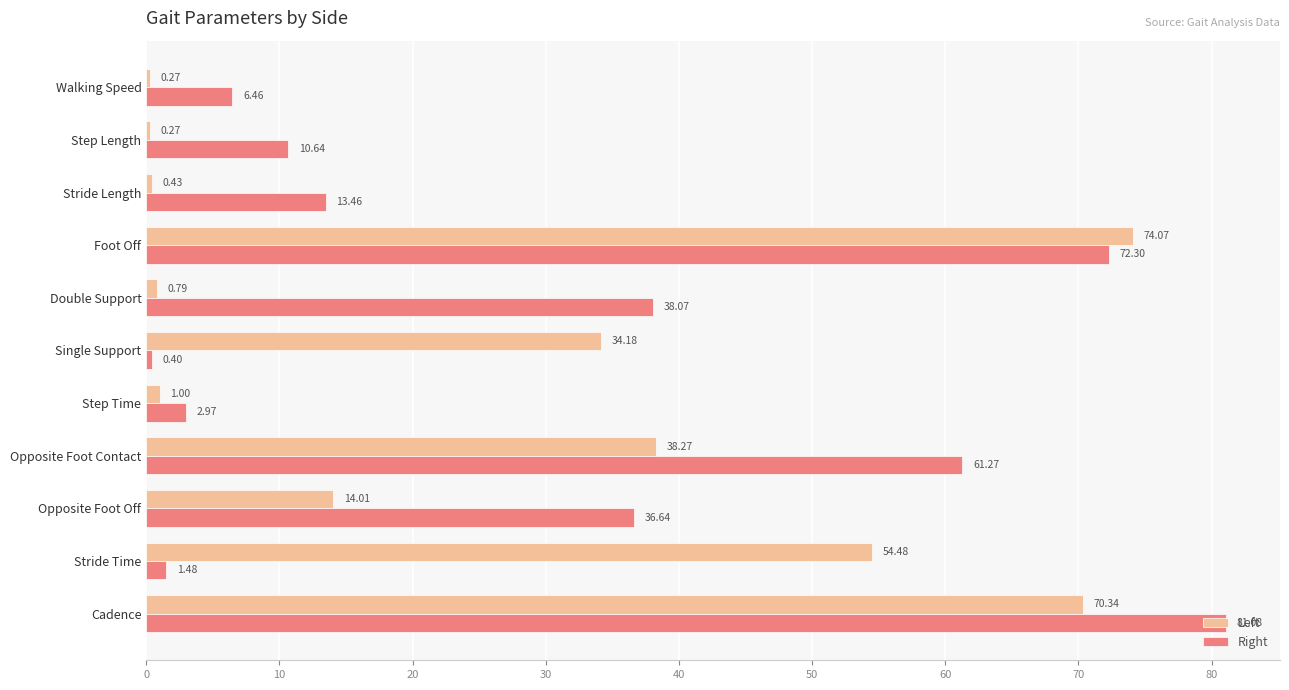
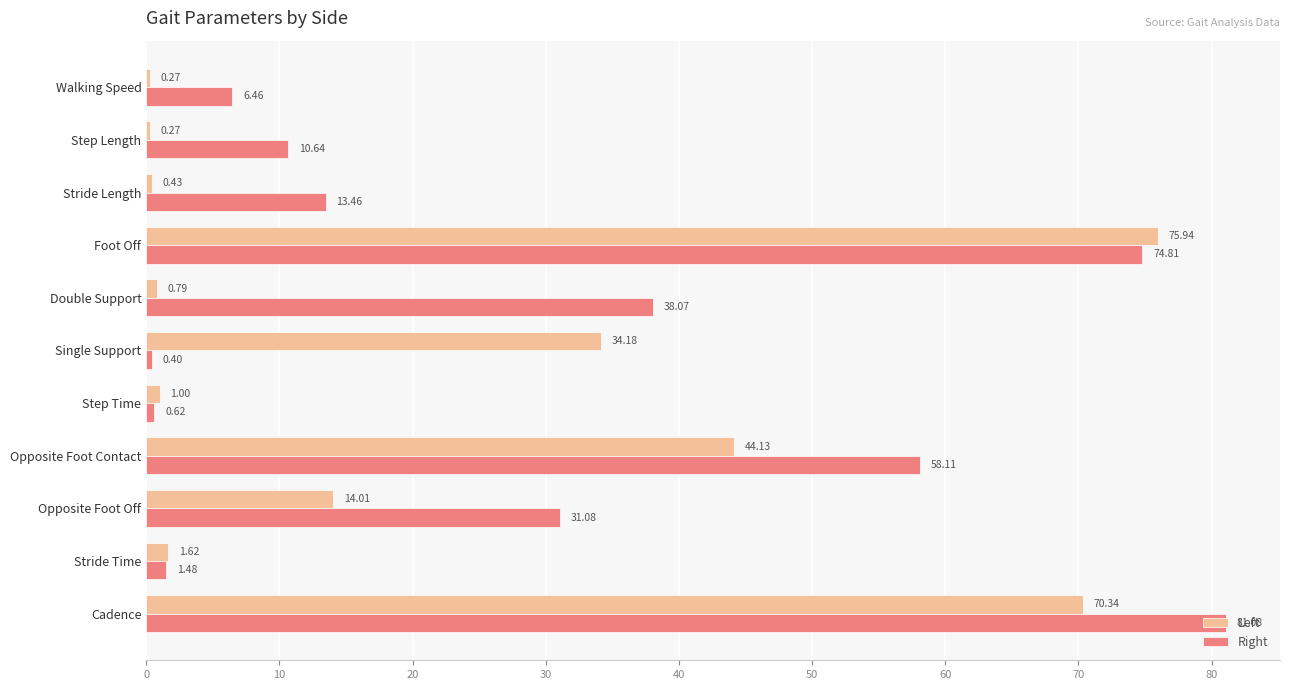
  {
    "Left": {
      "Walking Speed": 0.27,
      "Step Length": 0.27,
      "Stride Length": 0.43,
-     "Foot Off": 74.07,
+     "Foot Off": 75.94,
      "Double Support": 0.79,
      "Single Support": 34.18,
      "Step Time": 1.00,
-     "Opposite Foot Contact": 38.27,
+     "Opposite Foot Contact": 44.13,
      "Opposite Foot Off": 14.01,
-     "Stride Time": 54.48,
+     "Stride Time": 1.62,
      "Cadence": 70.34
    },
    "Right": {
      "Walking Speed": 6.46,
      "Step Length": 10.64,
      "Stride Length": 13.46,
-     "Foot Off": 72.30,
+     "Foot Off": 74.81,
      "Double Support": 38.07,
      "Single Support": 0.40,
-     "Step Time": 2.97,
-     "Opposite Foot Contact": 61.27,
-     "Opposite Foot Off": 36.64,
+     "Step Time": 0.62,
+     "Opposite Foot Contact": 58.11,
+     "Opposite Foot Off": 31.08,
      "Stride Time": 1.48,
      "Cadence": 81.08
    }
  }
